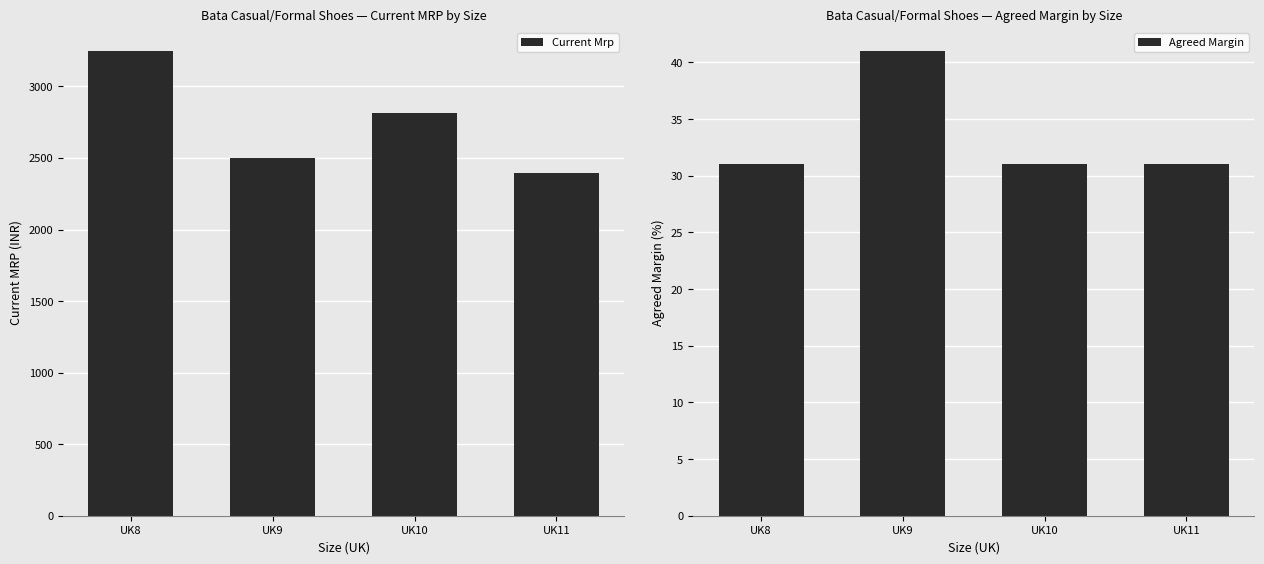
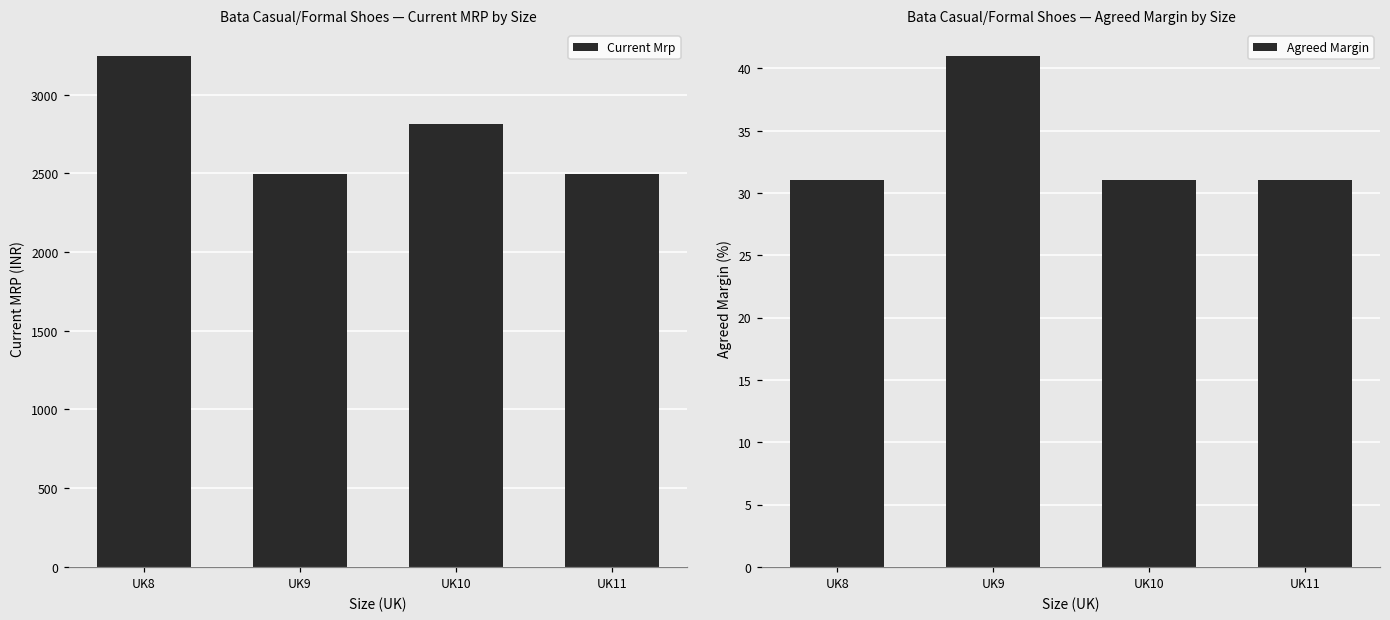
  {
    "Bata Casual/Formal Shoes — Current MRP by Size": {
      "UK8": 3250,
      "UK9": 2500,
      "UK10": 2820,
-     "UK11": 2400
+     "UK11": 2500
    },
    "Bata Casual/Formal Shoes — Agreed Margin by Size": {
      "UK8": 31.0,
      "UK9": 41.0,
      "UK10": 31.0,
      "UK11": 31.0
    }
  }
